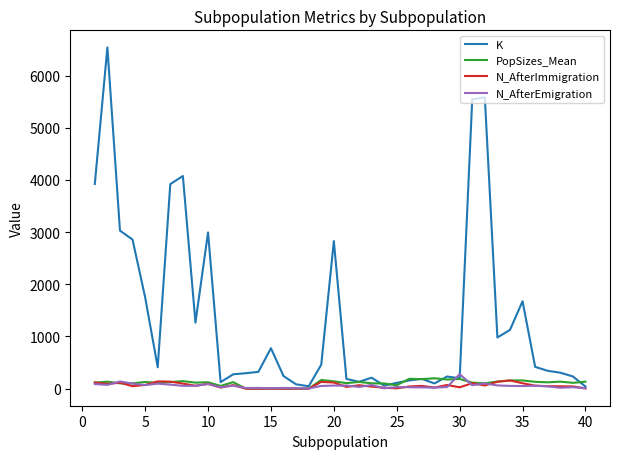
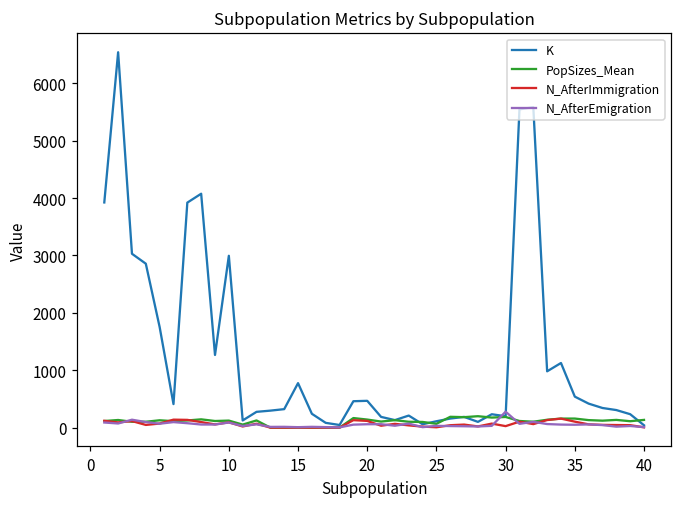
  {
    "K": {
      "5": 1800,
      "10": 3000,
      "15": 800,
-     "20": 2800,
-     "35": 1700
+     "20": 500,
+     "35": 500
    },
    "PopSizes_Mean": {
      "5": 100,
      "35": 200,
      "40": 100
    },
    "N_AfterImmigration": {
      "30": 0,
      "35": 100
    },
    "N_AfterEmigration": {
      "20": 100,
      "30": 300,
      "35": 100
    }
  }
